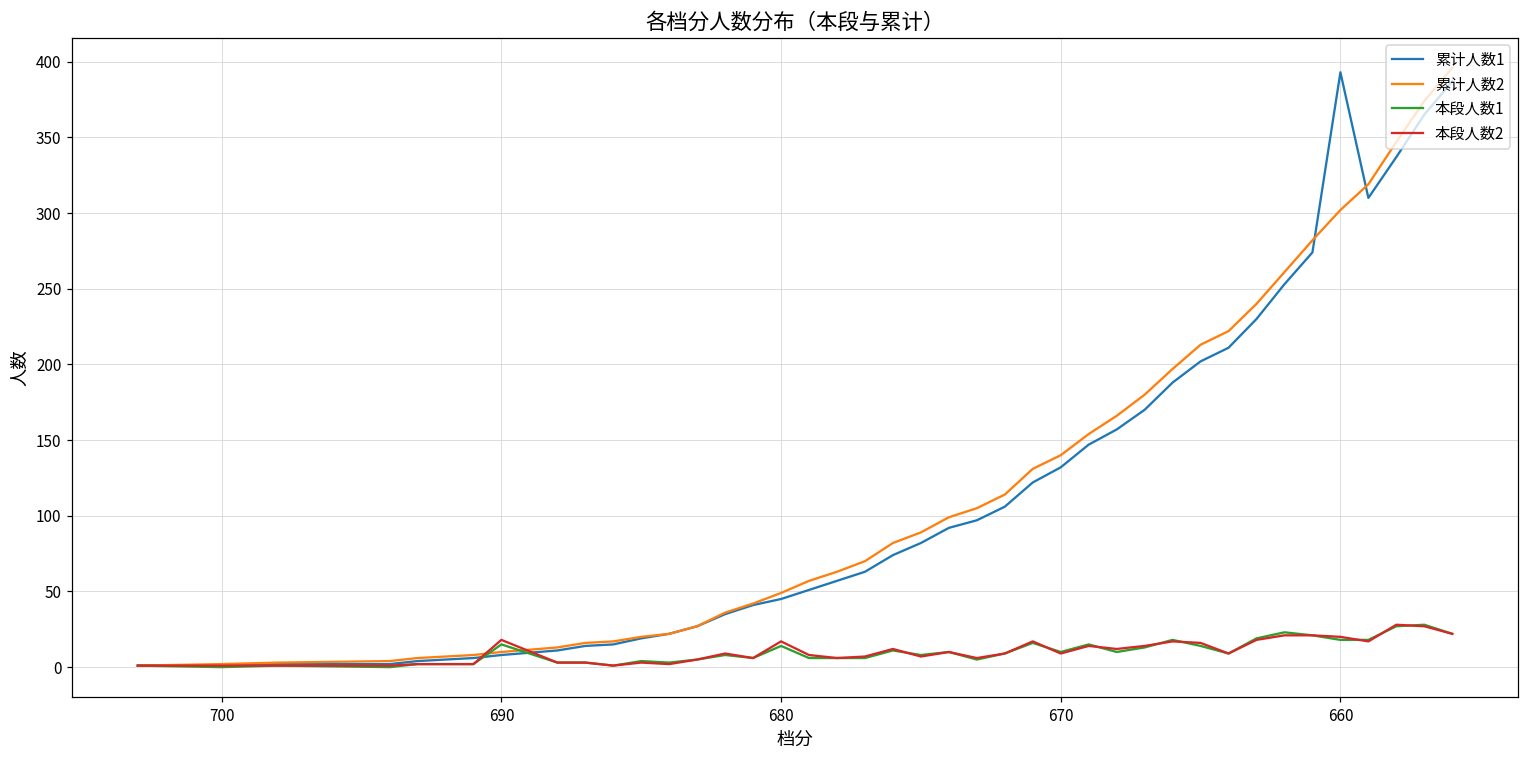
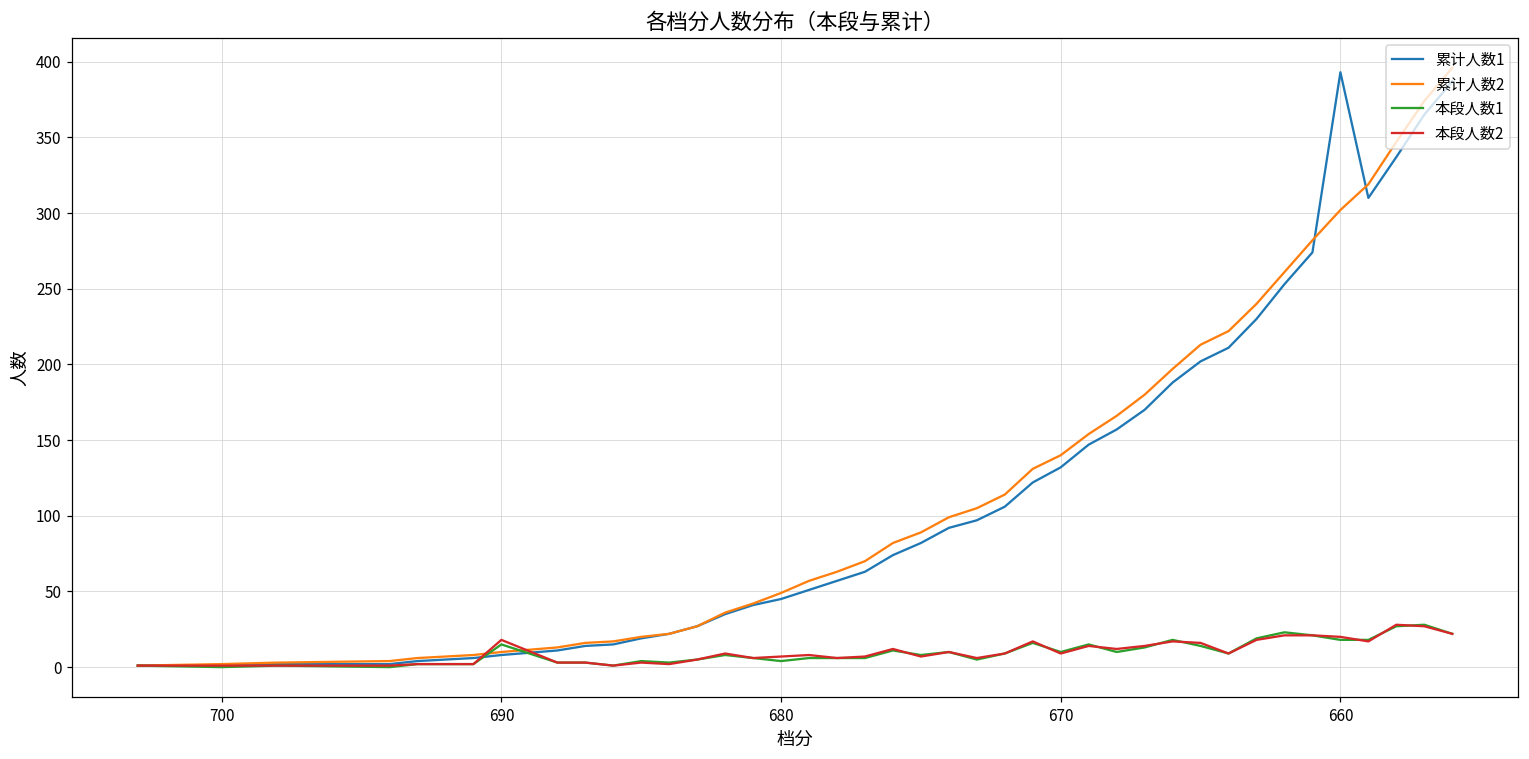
  {
    "累计人数1": {
      "690": 8,
      "680": 45,
      "670": 132,
      "660": 393
    },
    "累计人数2": {
      "690": 10,
      "680": 49,
      "670": 140,
      "660": 302
    },
    "本段人数1": {
      "690": 15,
-     "680": 14,
+     "680": 4,
      "660": 18
    },
    "本段人数2": {
      "690": 18,
-     "680": 17,
+     "680": 7,
      "660": 20
    }
  }
